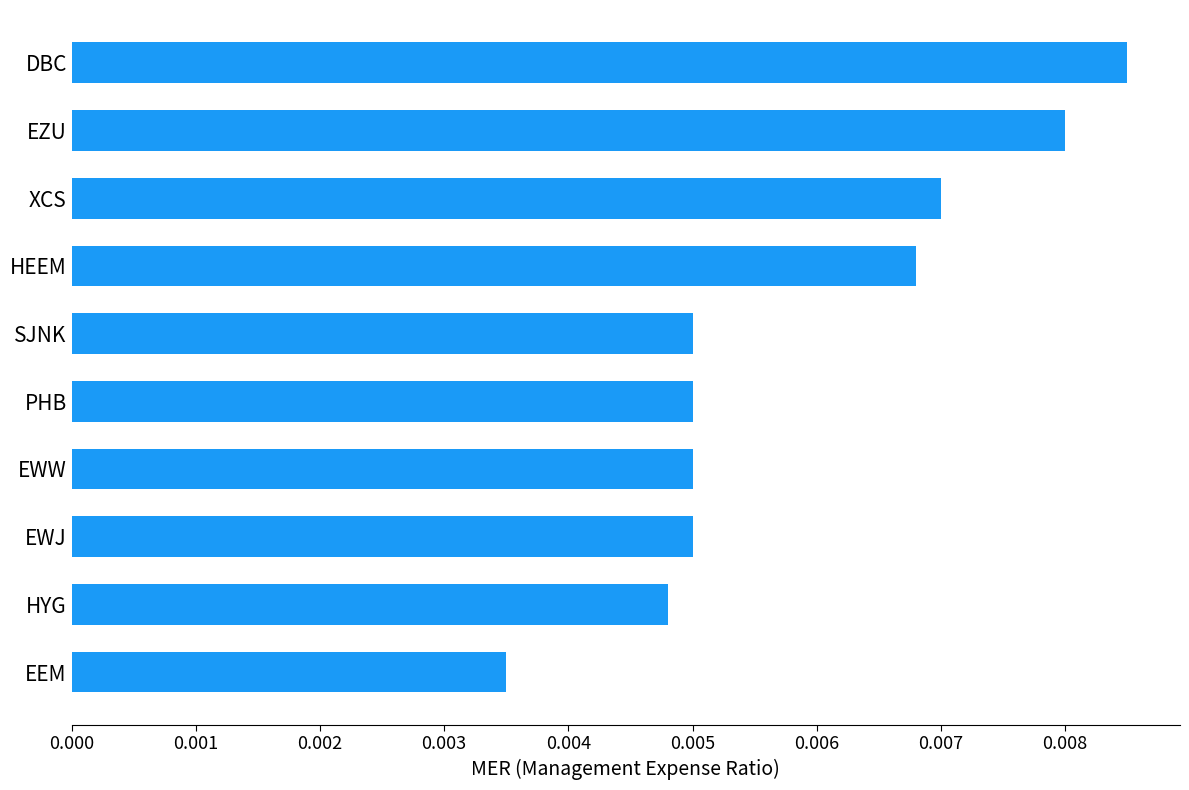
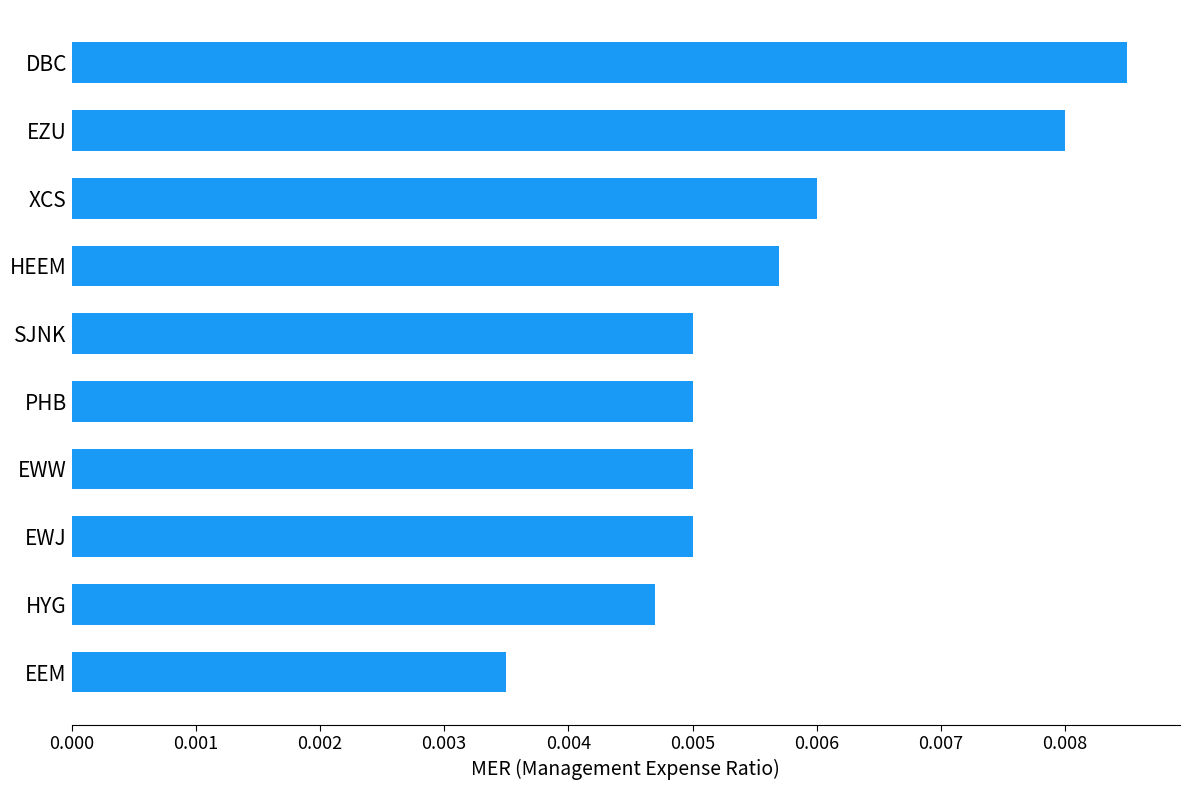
  {
    "DBC": 0.0085,
    "EZU": 0.0080,
-   "XCS": 0.007,
-   "HEEM": 0.0068,
+   "XCS": 0.006,
+   "HEEM": 0.0057,
    "SJNK": 0.0050,
    "PHB": 0.0050,
    "EWW": 0.0050,
    "EWJ": 0.0050,
-   "HYG": 0.0048,
+   "HYG": 0.0047,
    "EEM": 0.0035
  }
